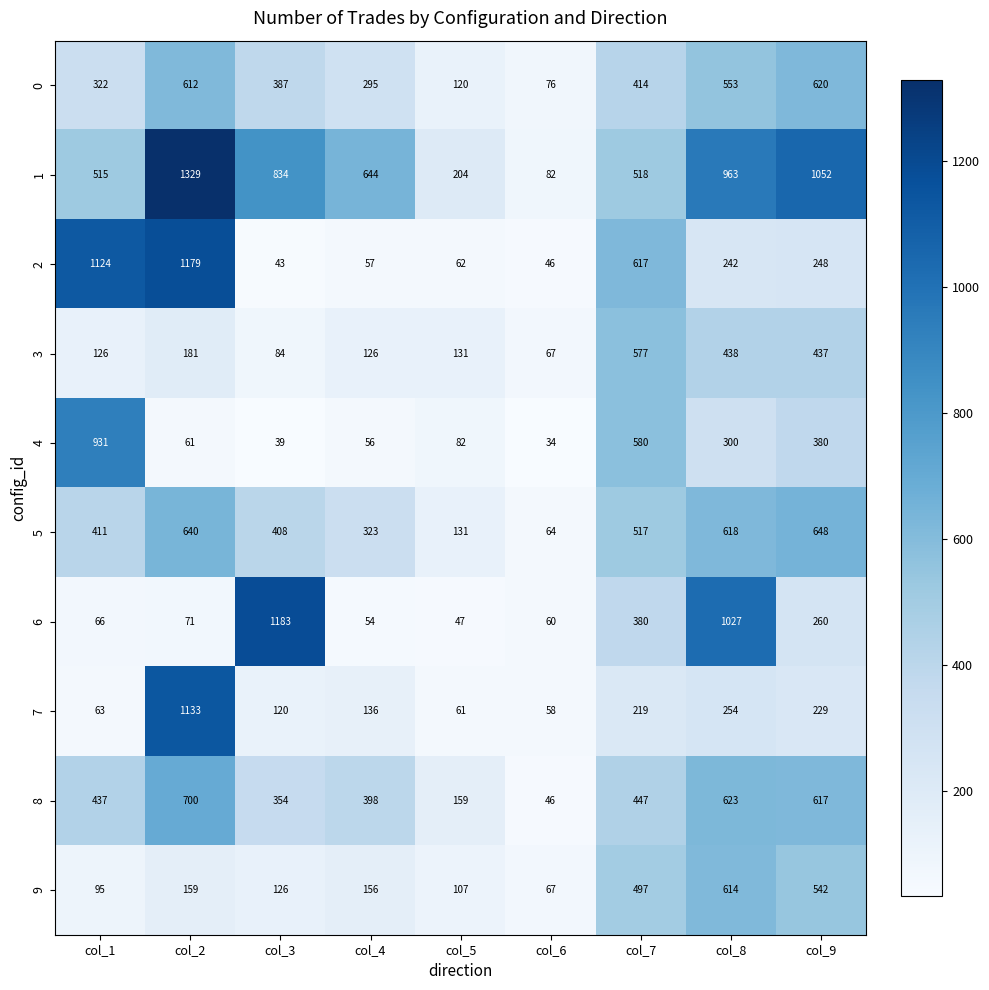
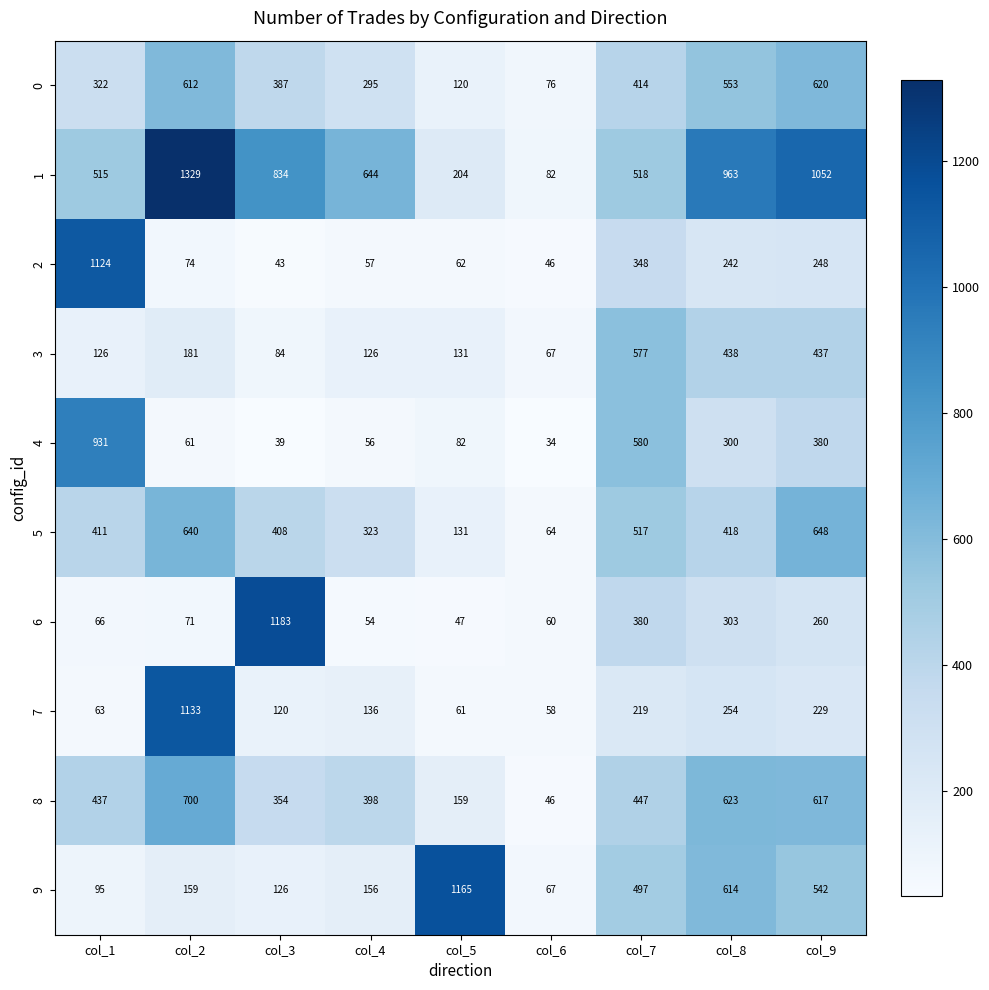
  {
    "0": {
      "col_1": 322,
      "col_2": 612,
      "col_3": 387,
      "col_4": 295,
      "col_5": 120,
      "col_6": 76,
      "col_7": 414,
      "col_8": 553,
      "col_9": 620
    },
    "1": {
      "col_1": 515,
      "col_2": 1329,
      "col_3": 834,
      "col_4": 644,
      "col_5": 204,
      "col_6": 82,
      "col_7": 518,
      "col_8": 963,
      "col_9": 1052
    },
    "2": {
      "col_1": 1124,
-     "col_2": 1179,
+     "col_2": 74,
      "col_3": 43,
      "col_4": 57,
      "col_5": 62,
      "col_6": 46,
-     "col_7": 617,
+     "col_7": 348,
      "col_8": 242,
      "col_9": 248
    },
    "3": {
      "col_1": 126,
      "col_2": 181,
      "col_3": 84,
      "col_4": 126,
      "col_5": 131,
      "col_6": 67,
      "col_7": 577,
      "col_8": 438,
      "col_9": 437
    },
    "4": {
      "col_1": 931,
      "col_2": 61,
      "col_3": 39,
      "col_4": 56,
      "col_5": 82,
      "col_6": 34,
      "col_7": 580,
      "col_8": 300,
      "col_9": 380
    },
    "5": {
      "col_1": 411,
      "col_2": 640,
      "col_3": 408,
      "col_4": 323,
      "col_5": 131,
      "col_6": 64,
      "col_7": 517,
-     "col_8": 618,
+     "col_8": 418,
      "col_9": 648
    },
    "6": {
      "col_1": 66,
      "col_2": 71,
      "col_3": 1183,
      "col_4": 54,
      "col_5": 47,
      "col_6": 60,
      "col_7": 380,
-     "col_8": 1027,
+     "col_8": 303,
      "col_9": 260
    },
    "7": {
      "col_1": 63,
      "col_2": 1133,
      "col_3": 120,
      "col_4": 136,
      "col_5": 61,
      "col_6": 58,
      "col_7": 219,
      "col_8": 254,
      "col_9": 229
    },
    "8": {
      "col_1": 437,
      "col_2": 700,
      "col_3": 354,
      "col_4": 398,
      "col_5": 159,
      "col_6": 46,
      "col_7": 447,
      "col_8": 623,
      "col_9": 617
    },
    "9": {
      "col_1": 95,
      "col_2": 159,
      "col_3": 126,
      "col_4": 156,
-     "col_5": 107,
+     "col_5": 1165,
      "col_6": 67,
      "col_7": 497,
      "col_8": 614,
      "col_9": 542
    }
  }
